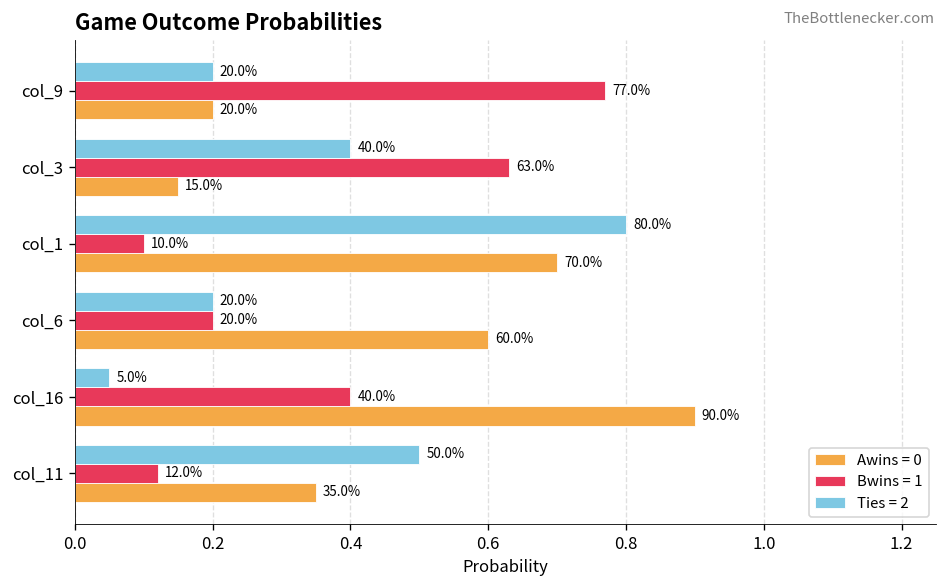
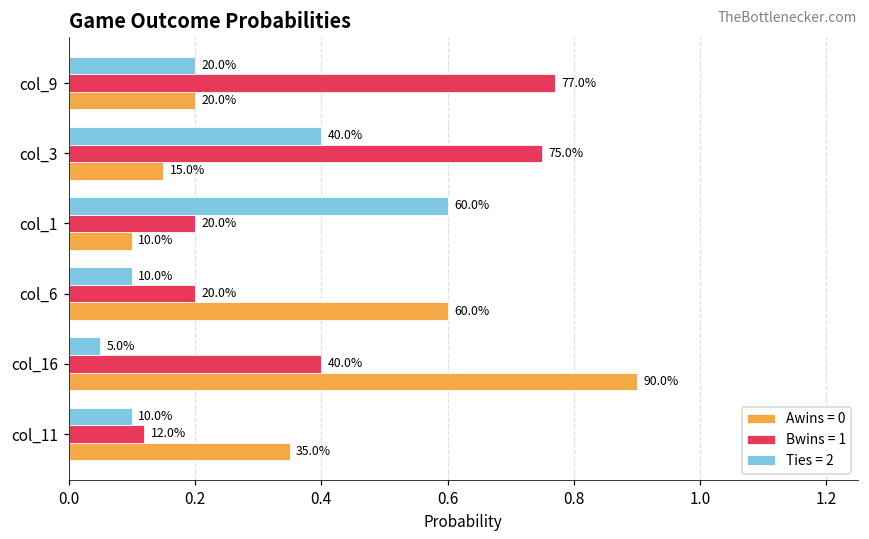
  {
    "Awins = 0": {
      "col_9": "20.0%",
      "col_3": "15.0%",
-     "col_1": "70.0%",
+     "col_1": "10.0%",
      "col_6": "60.0%",
      "col_16": "90.0%",
      "col_11": "35.0%"
    },
    "Bwins = 1": {
      "col_9": "77.0%",
-     "col_3": "63.0%",
-     "col_1": "10.0%",
+     "col_3": "75.0%",
+     "col_1": "20.0%",
      "col_6": "20.0%",
      "col_16": "40.0%",
      "col_11": "12.0%"
    },
    "Ties = 2": {
      "col_9": "20.0%",
      "col_3": "40.0%",
-     "col_1": "80.0%",
-     "col_6": "20.0%",
+     "col_1": "60.0%",
+     "col_6": "10.0%",
      "col_16": "5.0%",
-     "col_11": "50.0%"
+     "col_11": "10.0%"
    }
  }
